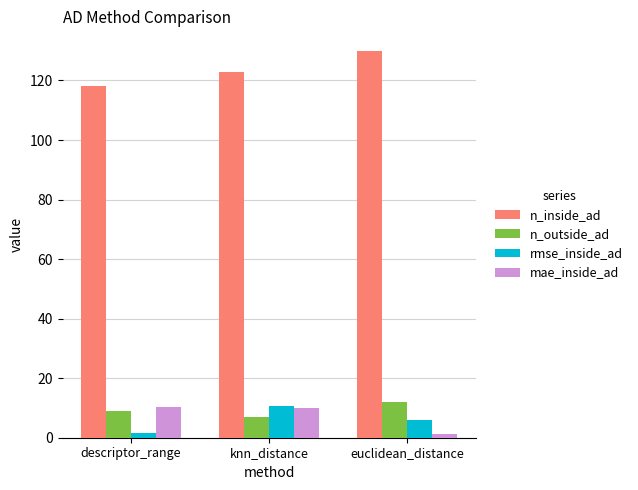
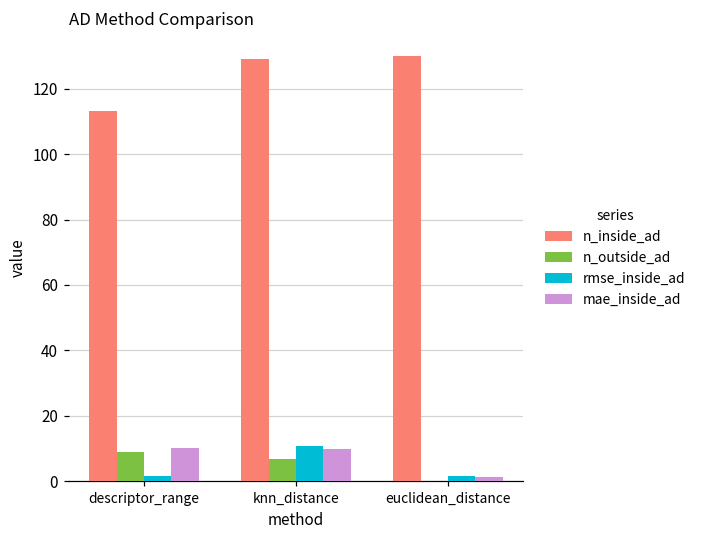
  {
    "n_inside_ad": {
-     "descriptor_range": 118,
-     "knn_distance": 123,
+     "descriptor_range": 113,
+     "knn_distance": 129,
      "euclidean_distance": 130
    },
    "n_outside_ad": {
      "descriptor_range": 9,
      "knn_distance": 7,
-     "euclidean_distance": 12
+     "euclidean_distance": 0
    },
    "rmse_inside_ad": {
      "descriptor_range": 2,
      "knn_distance": 11,
-     "euclidean_distance": 6
+     "euclidean_distance": 2
    },
    "mae_inside_ad": {
      "descriptor_range": 10,
      "knn_distance": 10,
      "euclidean_distance": 1
    }
  }
